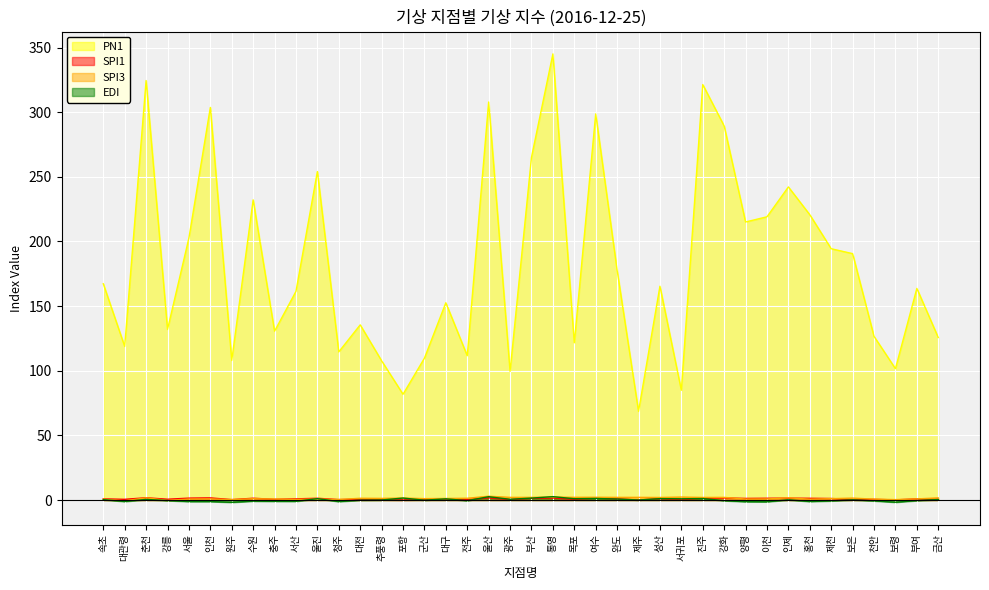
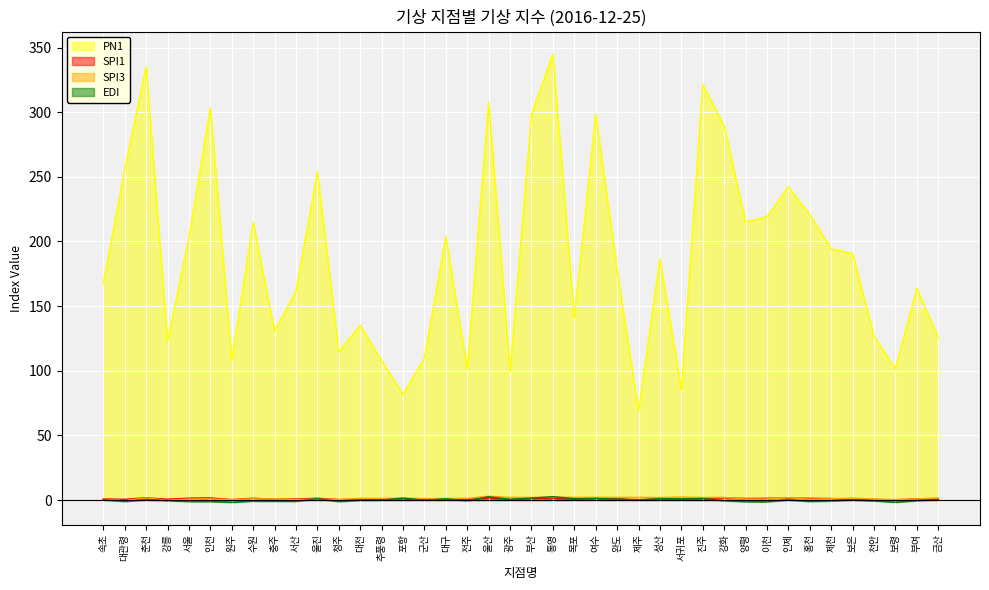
  {
    "PN1": {
      "속초": 167,
-     "대관령": 119,
-     "춘천": 325,
-     "강릉": 132,
+     "대관령": 256,
+     "춘천": 335,
+     "강릉": 123,
      "서울": 203,
      "인천": 304,
      "원주": 108,
-     "수원": 232,
+     "수원": 215,
      "충주": 131,
      "서산": 161,
      "울진": 254,
      "청주": 115,
      "대전": 136,
      "추풍령": 108,
      "포항": 82,
      "군산": 110,
-     "대구": 153,
-     "전주": 112,
+     "대구": 204,
+     "전주": 101,
      "울산": 308,
      "광주": 100,
-     "부산": 265,
+     "부산": 298,
      "통영": 345,
-     "목포": 122,
+     "목포": 141,
      "여수": 299,
      "완도": 178,
      "제주": 69,
-     "성산": 165,
+     "성산": 187,
      "서귀포": 85,
      "진주": 321,
      "강화": 289,
      "양평": 215,
      "이천": 219,
      "인제": 242,
      "홍천": 221,
      "제천": 194,
      "보은": 191,
      "천안": 127,
      "보령": 102,
      "부여": 164,
      "금산": 126
    }
  }
